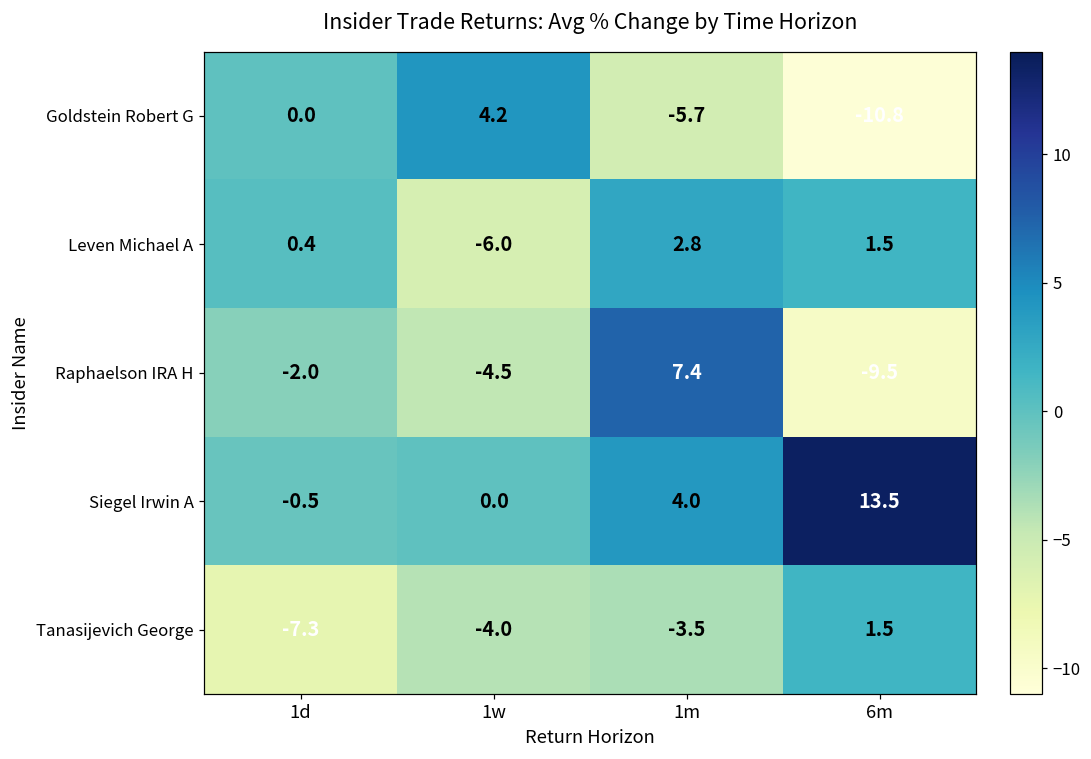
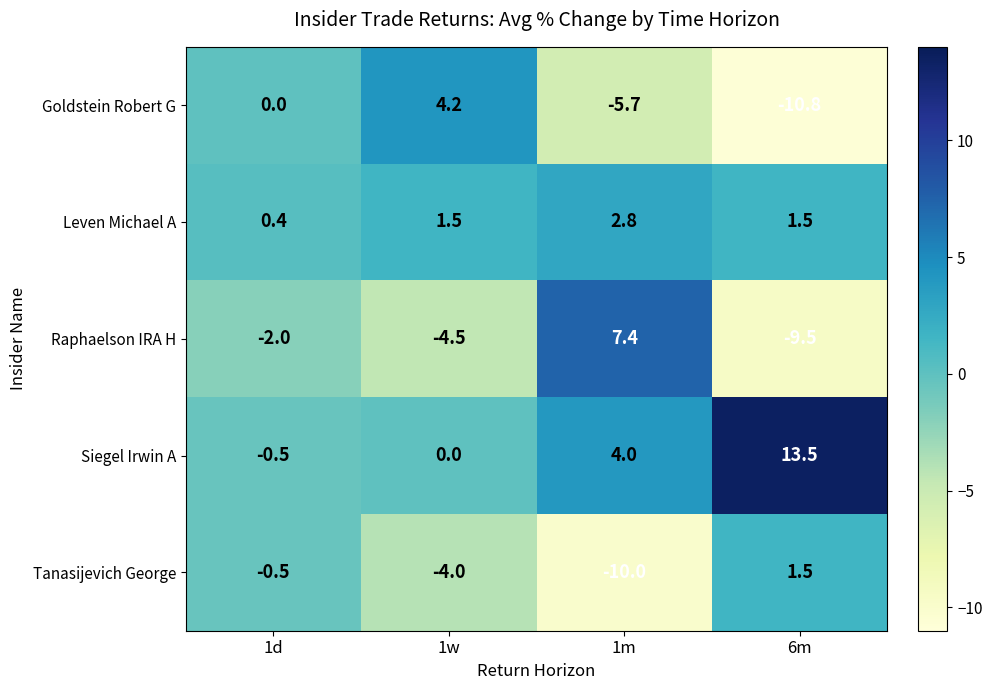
  {
    "Goldstein Robert G": {
      "1d": 0.0,
      "1w": 4.2,
      "1m": -5.7
    },
    "Leven Michael A": {
      "1d": 0.4,
-     "1w": -6.0,
+     "1w": 1.5,
      "1m": 2.8,
      "6m": 1.5
    },
    "Raphaelson IRA H": {
      "1d": -2.0,
      "1w": -4.5,
      "1m": 7.4,
      "6m": -9.5
    },
    "Siegel Irwin A": {
      "1d": -0.5,
      "1w": 0.0,
      "1m": 4.0,
      "6m": 13.5
    },
    "Tanasijevich George": {
-     "1d": -7.3,
+     "1d": -0.5,
      "1w": -4.0,
-     "1m": -3.5,
+     "1m": -10.0,
      "6m": 1.5
    }
  }
